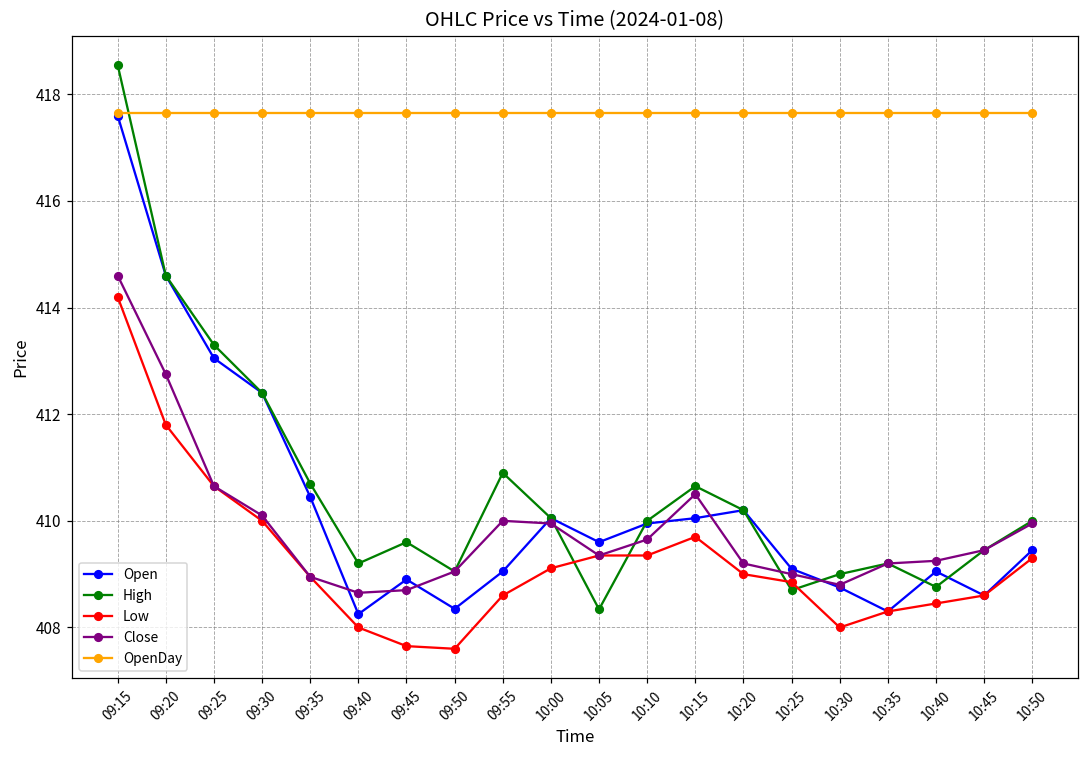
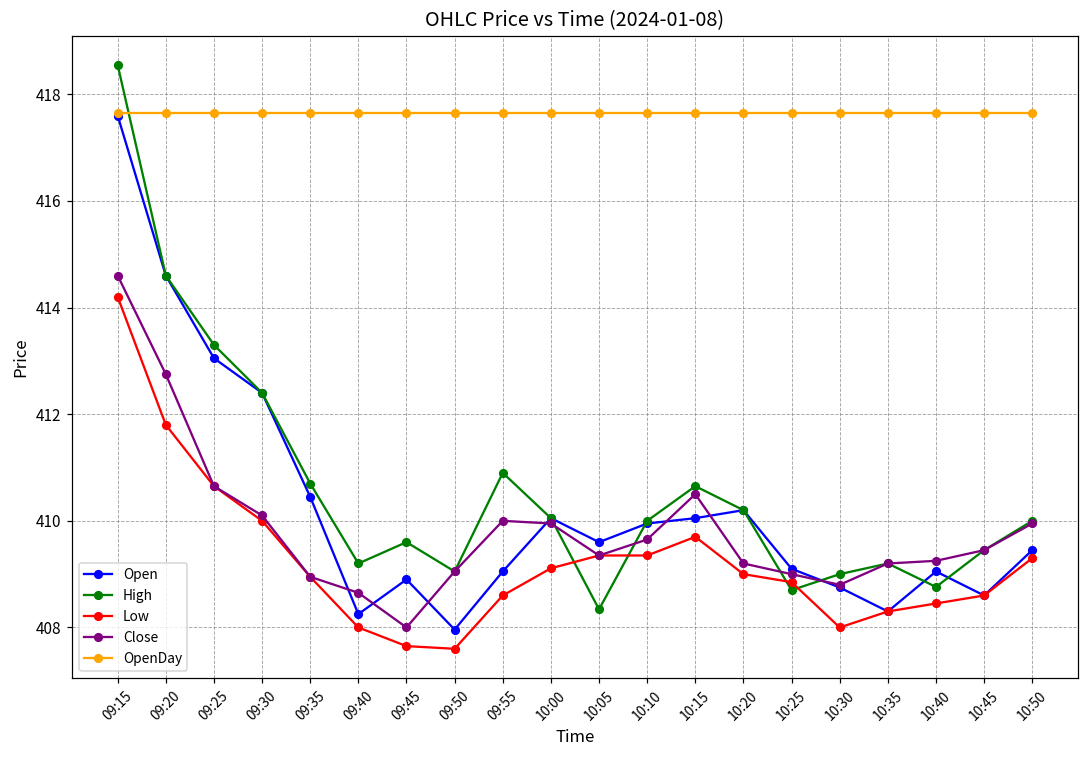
  {
    "Open": {
      "09:25": 413.1,
      "09:35": 410.5,
      "09:40": 408.3,
      "09:45": 408.9,
-     "09:50": 408.4,
+     "09:50": 408.0,
      "09:55": 409.1,
      "10:05": 409.6,
      "10:15": 410.1,
      "10:25": 409.1,
      "10:40": 409.1,
      "10:50": 409.5
    },
    "High": {
      "09:15": 418.6,
      "09:25": 413.3,
      "09:35": 410.7,
      "09:40": 409.2,
      "09:45": 409.6,
      "09:55": 410.9,
      "10:05": 408.3,
      "10:15": 410.7,
      "10:25": 408.7,
      "10:30": 409.0,
      "10:40": 408.8
    },
    "Low": {
      "09:15": 414.2,
      "09:20": 411.8,
      "09:30": 410.0,
      "09:40": 408.0,
      "09:45": 407.7,
      "09:50": 407.6,
      "09:55": 408.6,
      "10:00": 409.1,
      "10:10": 409.4,
      "10:15": 409.7,
      "10:20": 409.0,
      "10:25": 408.9,
      "10:30": 408.0,
      "10:40": 408.5,
      "10:50": 409.3
    },
    "Close": {
      "09:15": 414.6,
      "09:20": 412.8,
      "09:30": 410.1,
      "09:40": 408.7,
-     "09:45": 408.7,
+     "09:45": 408.0,
      "09:55": 410.0,
      "10:00": 410.0,
      "10:10": 409.7,
      "10:15": 410.5,
      "10:20": 409.2,
      "10:25": 409.0,
      "10:40": 409.3
    },
    "OpenDay": {
      "09:20": 417.7,
      "09:25": 417.7,
      "09:30": 417.7,
      "09:35": 417.7,
      "09:40": 417.7,
      "09:45": 417.7,
      "09:50": 417.7,
      "09:55": 417.7,
      "10:00": 417.7,
      "10:05": 417.7,
      "10:10": 417.7,
      "10:15": 417.7,
      "10:20": 417.7,
      "10:25": 417.7,
      "10:30": 417.7,
      "10:35": 417.7,
      "10:40": 417.7,
      "10:45": 417.7,
      "10:50": 417.7
    }
  }
